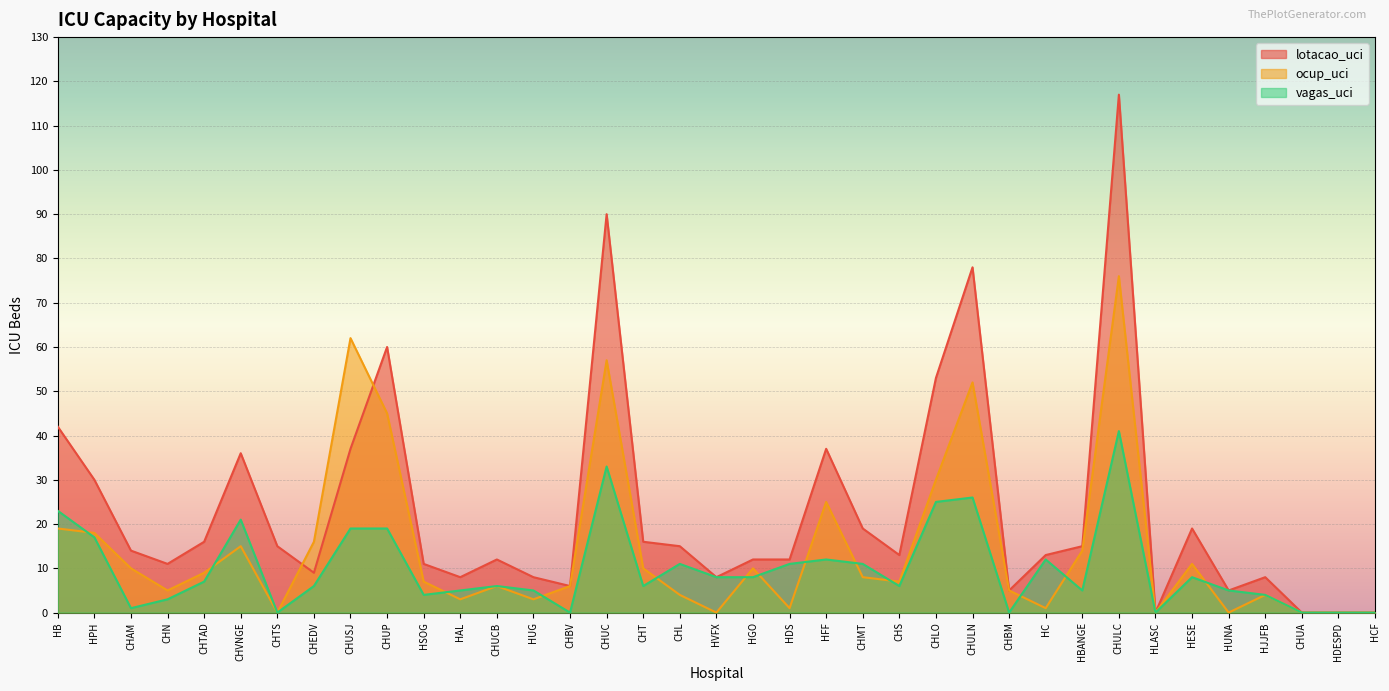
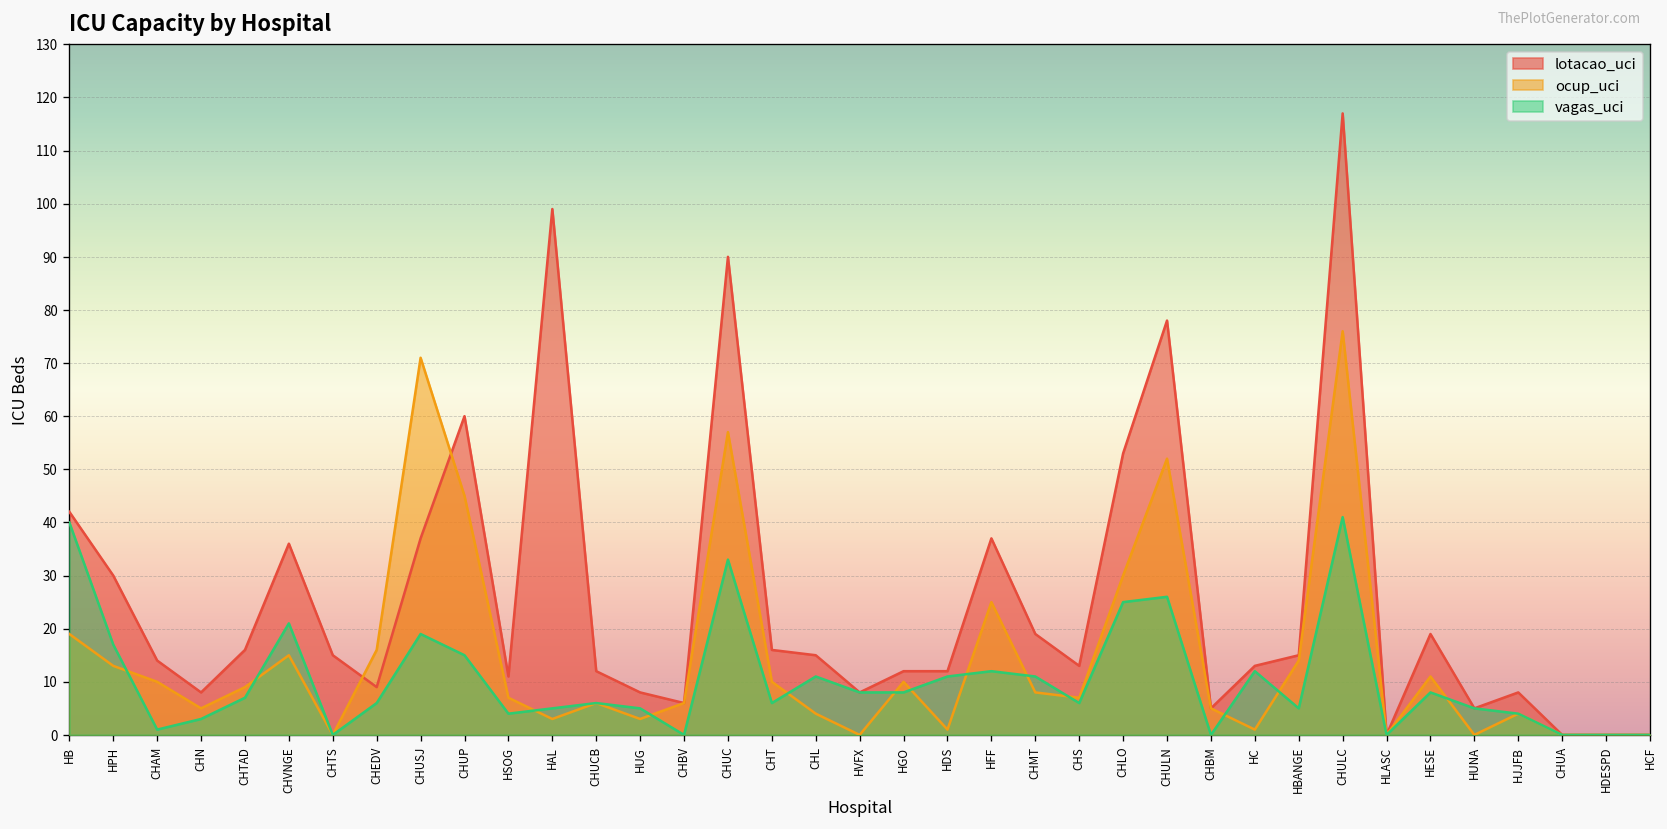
  {
    "lotacao_uci": {
      "HB": 42,
      "HPH": 30,
      "CHAM": 14,
-     "CHN": 11,
+     "CHN": 8,
      "CHTAD": 16,
      "CHVNGE": 36,
      "CHTS": 15,
      "CHEDV": 9,
      "CHUSJ": 37,
      "CHUP": 60,
      "HSOG": 11,
-     "HAL": 8,
+     "HAL": 99,
      "CHUCB": 12,
      "HUG": 8,
      "CHUC": 90,
      "CHT": 16,
      "CHL": 15,
      "HGO": 12,
      "HDS": 12,
      "HFF": 37,
      "CHMT": 19,
      "CHS": 13,
      "CHLO": 53,
      "CHULN": 78,
      "HC": 13,
      "HBANGE": 15,
      "CHULC": 117,
      "HESE": 19,
      "HJJFB": 8
    },
    "ocup_uci": {
      "HB": 19,
-     "HPH": 18,
+     "HPH": 13,
      "CHAM": 10,
      "CHN": 5,
      "CHTAD": 9,
      "CHVNGE": 15,
      "CHEDV": 16,
-     "CHUSJ": 62,
+     "CHUSJ": 71,
      "CHUP": 45,
      "HSOG": 7,
      "HAL": 3,
      "HUG": 3,
      "CHUC": 57,
      "CHT": 10,
      "CHL": 4,
      "HVFX": 0,
      "HGO": 10,
      "HDS": 1,
      "HFF": 25,
      "CHMT": 8,
      "CHS": 7,
      "CHLO": 30,
      "CHULN": 52,
      "HC": 1,
      "HBANGE": 14,
      "CHULC": 76,
      "HESE": 11,
      "HUNA": 0
    },
    "vagas_uci": {
-     "HB": 23,
+     "HB": 40,
      "HPH": 17,
      "CHAM": 1,
      "CHN": 3,
      "CHTAD": 7,
      "CHVNGE": 21,
      "CHEDV": 6,
      "CHUSJ": 19,
-     "CHUP": 19,
+     "CHUP": 15,
      "HSOG": 4,
      "HAL": 5,
      "HUG": 5,
      "CHBV": 0,
      "CHUC": 33,
      "CHT": 6,
      "CHL": 11,
      "HGO": 8,
      "HDS": 11,
      "HFF": 12,
      "CHMT": 11,
      "CHS": 6,
      "CHLO": 25,
      "CHULN": 26,
      "CHBM": 0,
      "HC": 12,
      "HBANGE": 5,
      "CHULC": 41,
      "HESE": 8
    }
  }
